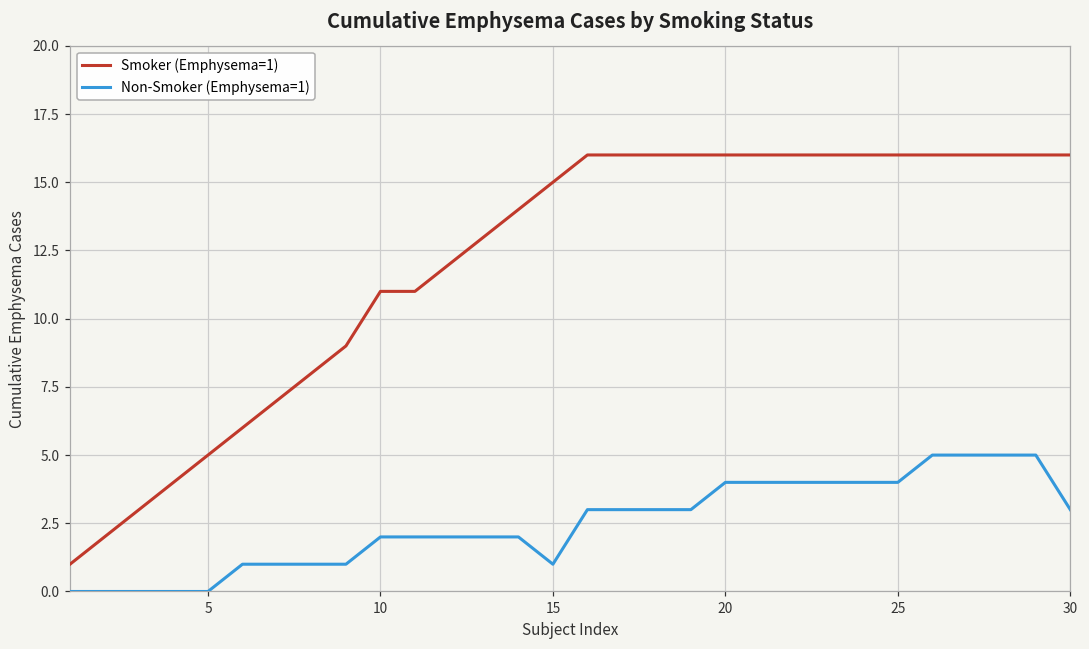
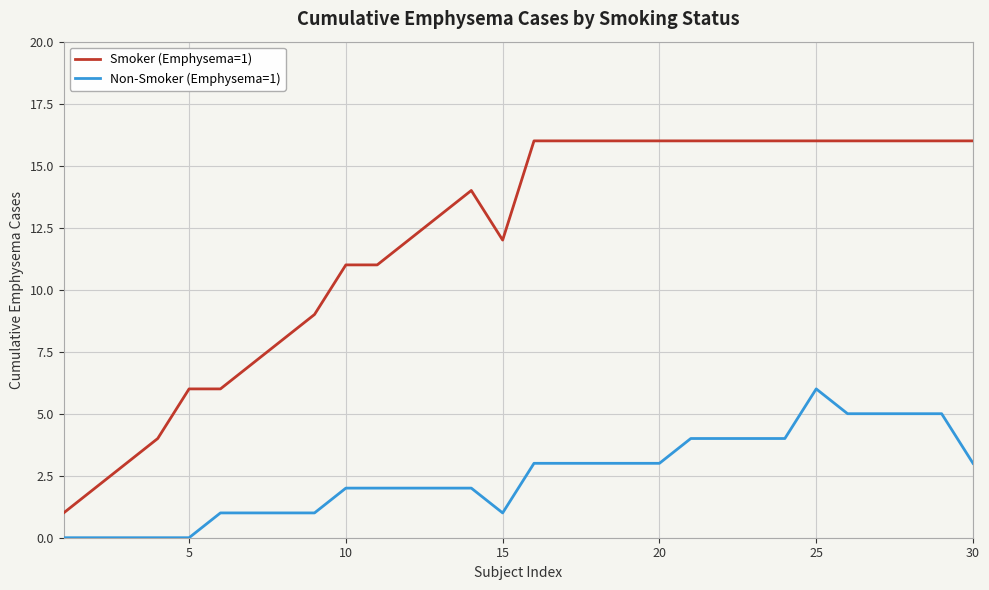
  {
    "Smoker (Emphysema=1)": {
-     "5": 5,
+     "5": 6,
      "10": 11,
-     "15": 15,
+     "15": 12,
      "20": 16,
      "25": 16,
      "30": 16
    },
    "Non-Smoker (Emphysema=1)": {
      "5": 0,
      "10": 2,
      "15": 1,
-     "20": 4,
-     "25": 4,
+     "20": 3,
+     "25": 6,
      "30": 3
    }
  }
